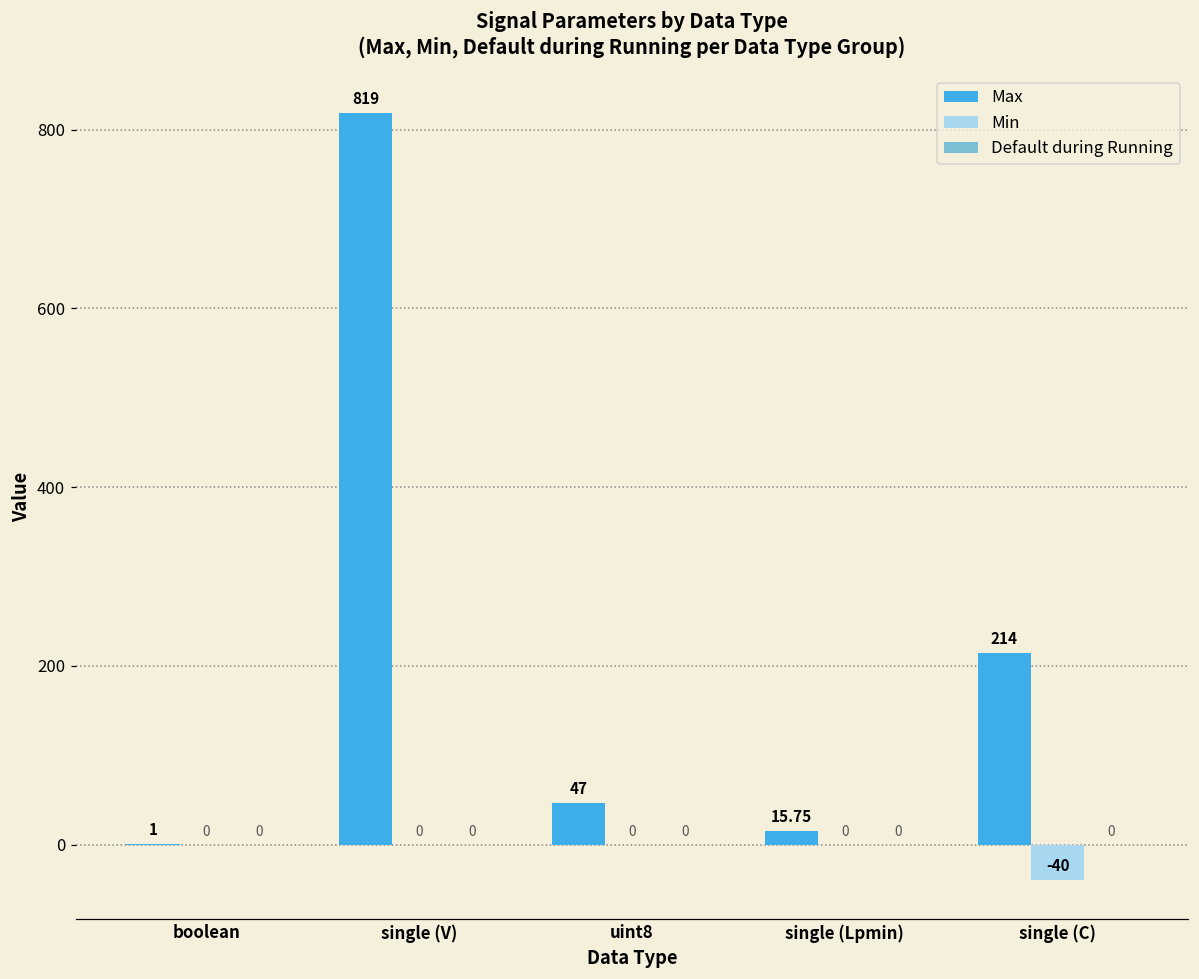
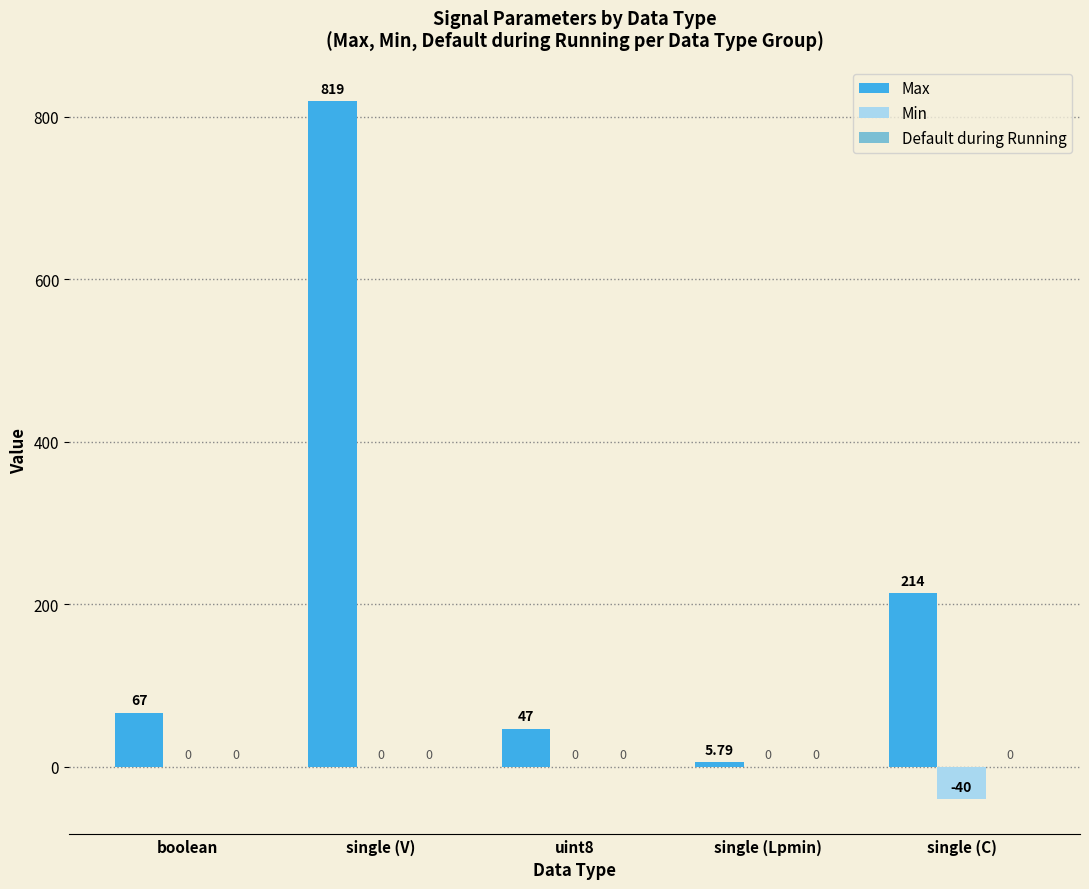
  {
    "Max": {
-     "boolean": 1,
+     "boolean": 67,
      "single (V)": 819,
      "uint8": 47,
-     "single (Lpmin)": 15.75,
+     "single (Lpmin)": 5.79,
      "single (C)": 214
    }
  }
